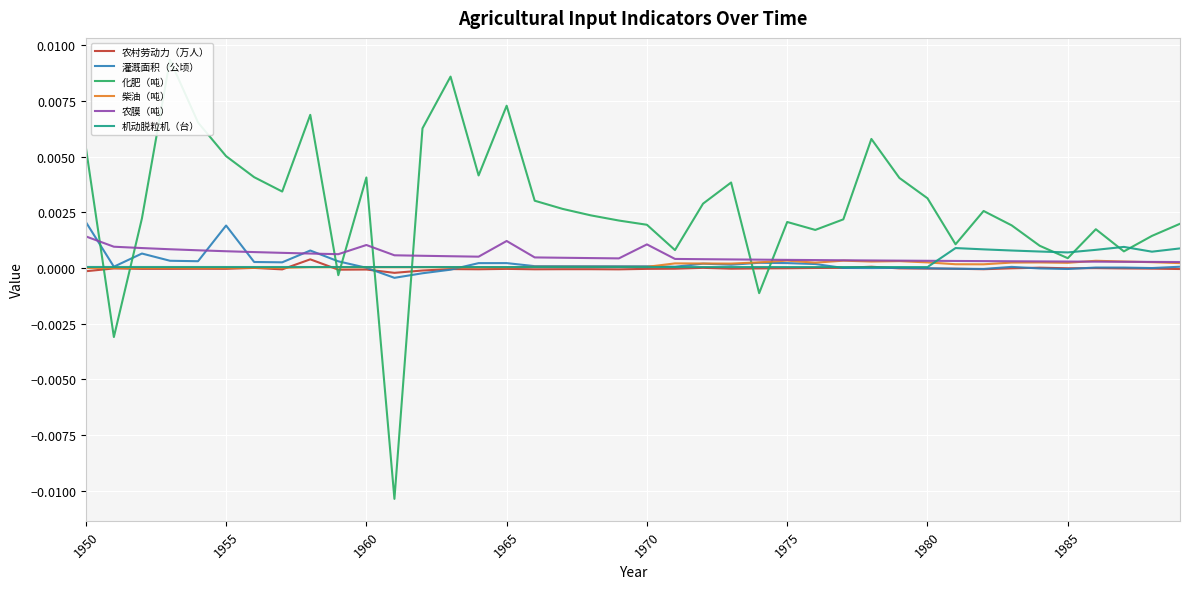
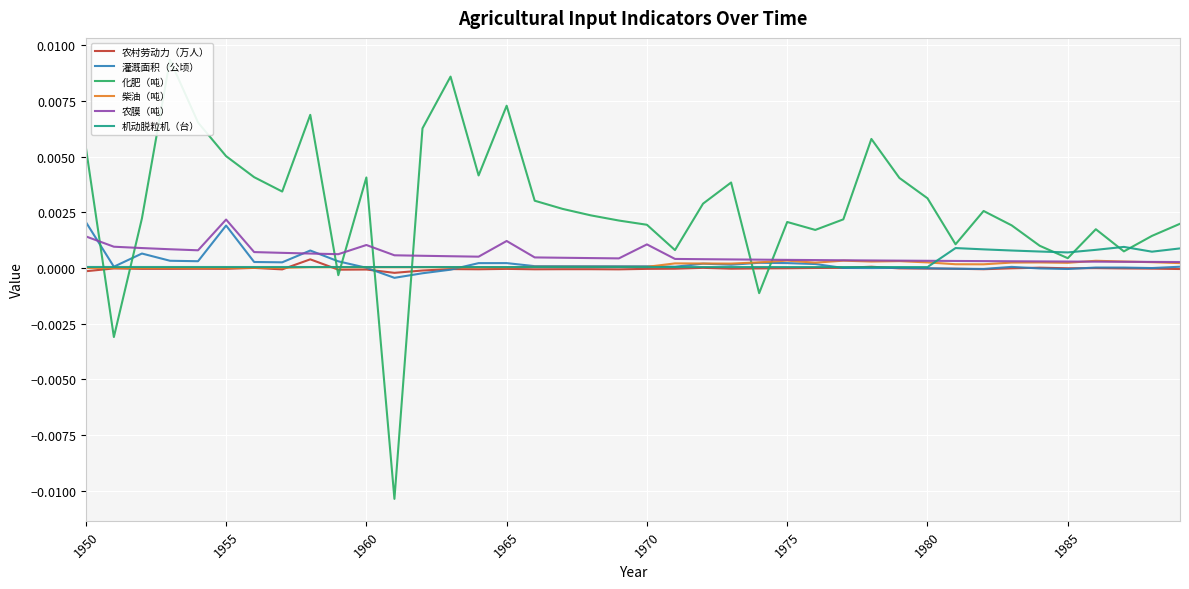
  {
    "农村劳动力（万人）": {
      "1950": -0.0001
    },
    "灌溉面积（公顷）": {
      "1950": 0.0021,
      "1955": 0.0019,
      "1965": 0.0002
    },
    "农膜（吨）": {
      "1950": 0.0014,
-     "1955": 0.0008,
+     "1955": 0.0022,
      "1960": 0.0010,
      "1965": 0.0012,
      "1970": 0.0011
    }
  }
